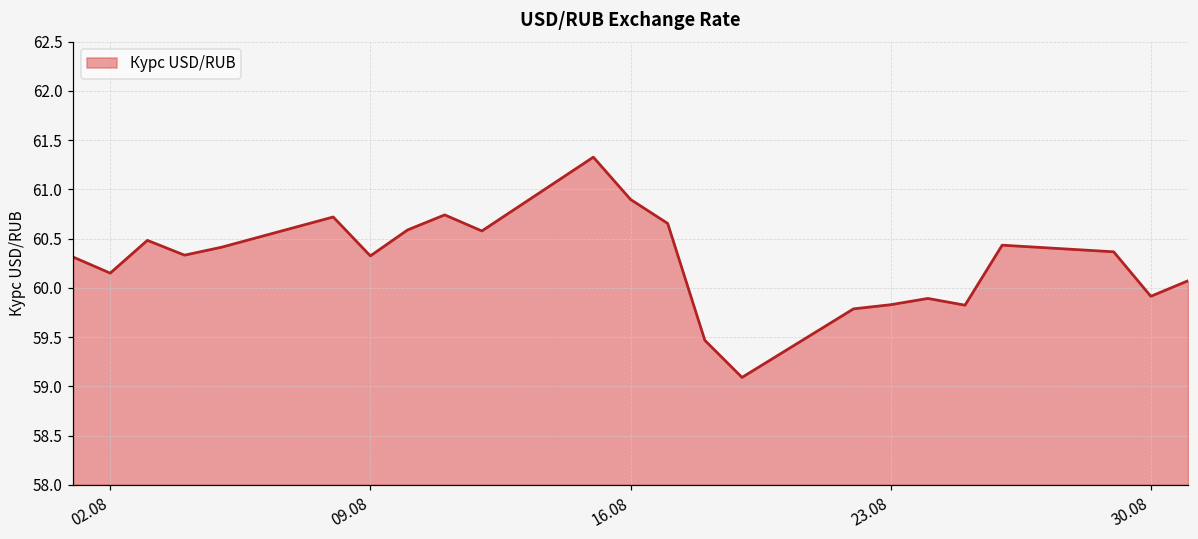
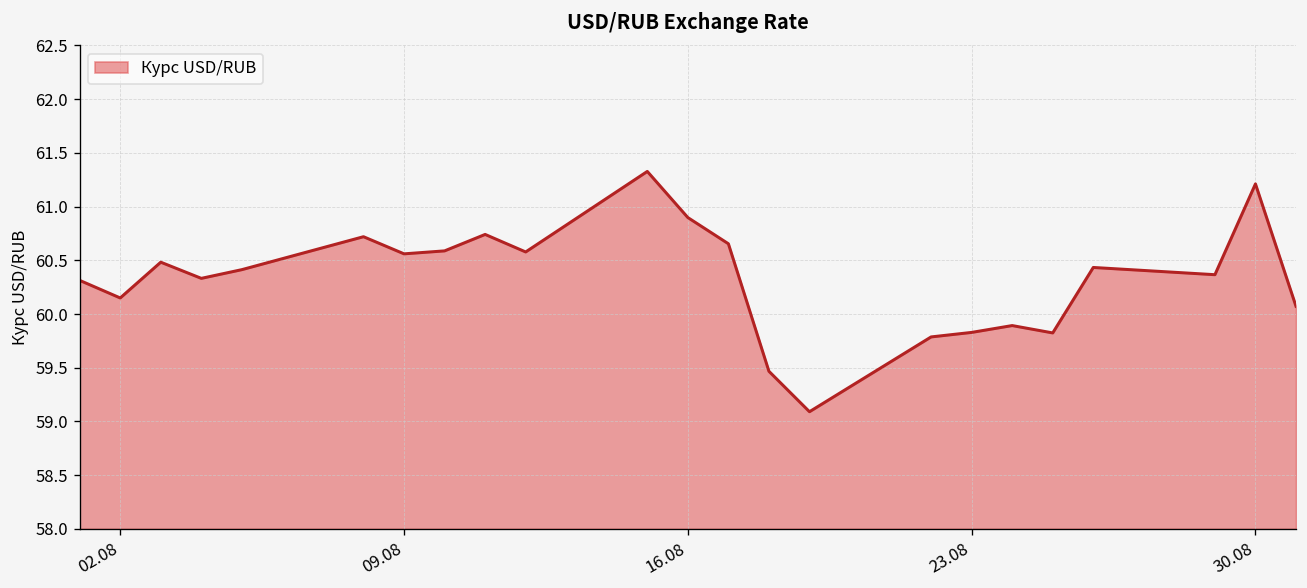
  {
    "02.08": 60.1,
-   "09.08": 60.3,
+   "09.08": 60.6,
    "16.08": 60.9,
    "23.08": 59.8,
-   "30.08": 59.9
+   "30.08": 61.2
  }
